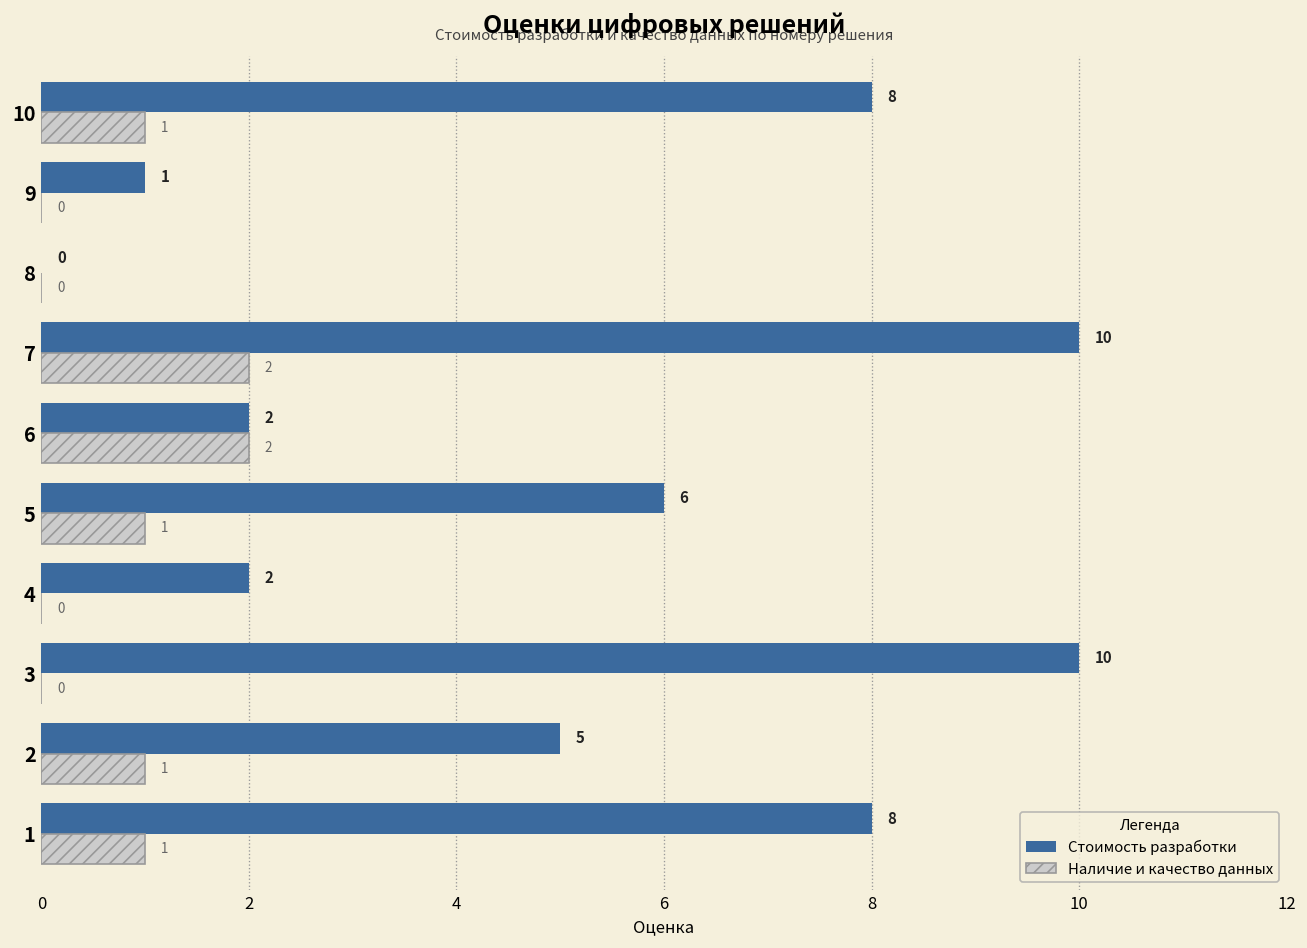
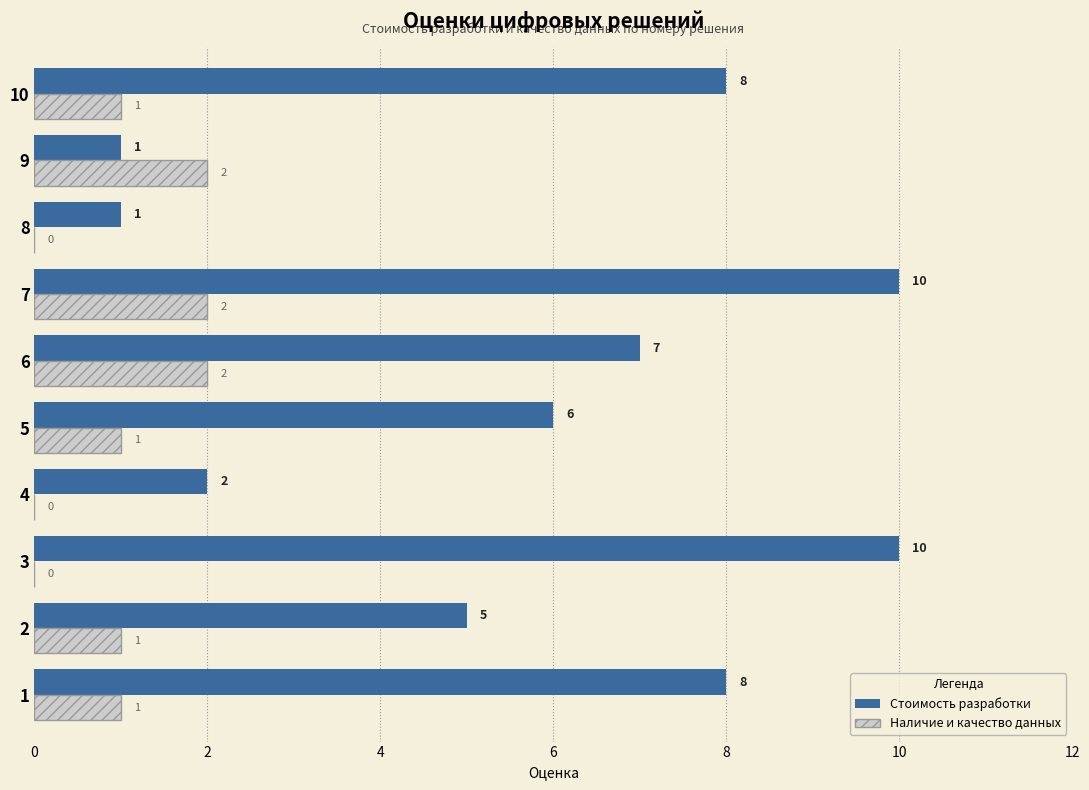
  {
    "Стоимость разработки": {
      "10": 8,
      "9": 1,
-     "8": 0,
+     "8": 1,
      "7": 10,
-     "6": 2,
+     "6": 7,
      "5": 6,
      "4": 2,
      "3": 10,
      "2": 5,
      "1": 8
    },
    "Наличие и качество данных": {
      "10": 1,
-     "9": 0,
+     "9": 2,
      "8": 0,
      "7": 2,
      "6": 2,
      "5": 1,
      "4": 0,
      "3": 0,
      "2": 1,
      "1": 1
    }
  }
